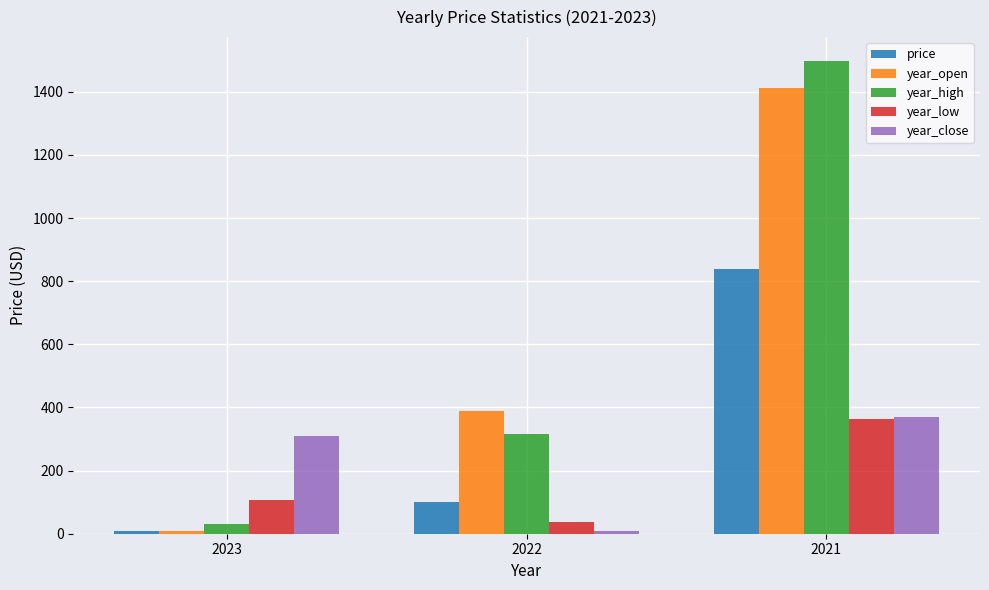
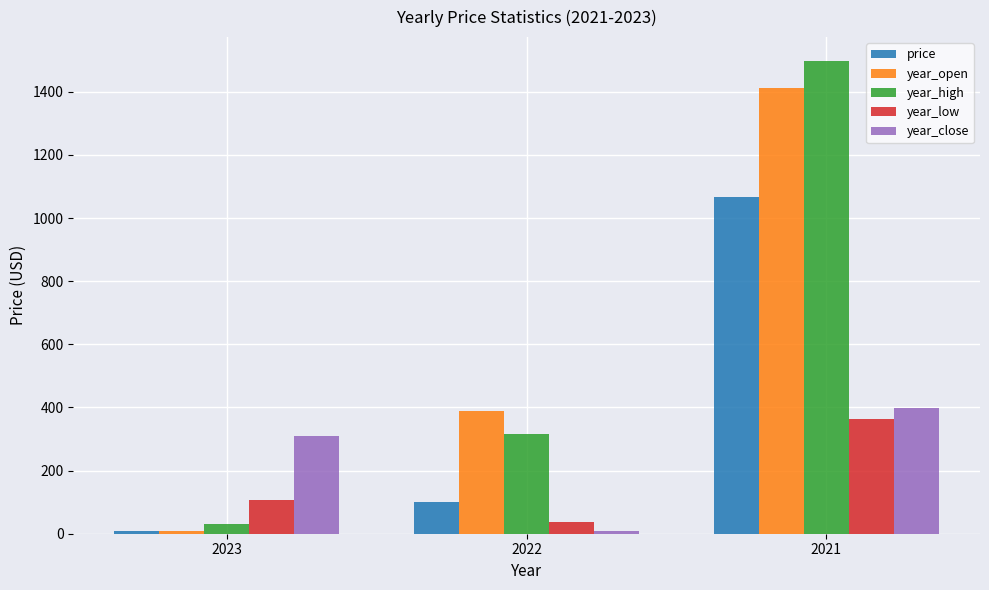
  {
    "price": {
      "2023": 10,
      "2022": 100,
-     "2021": 840
+     "2021": 1070
    },
    "year_open": {
      "2023": 10,
      "2022": 390,
      "2021": 1410
    },
    "year_high": {
      "2023": 30,
      "2022": 320,
      "2021": 1500
    },
    "year_low": {
      "2023": 110,
      "2022": 40,
      "2021": 360
    },
    "year_close": {
      "2023": 310,
      "2022": 10,
-     "2021": 370
+     "2021": 400
    }
  }
